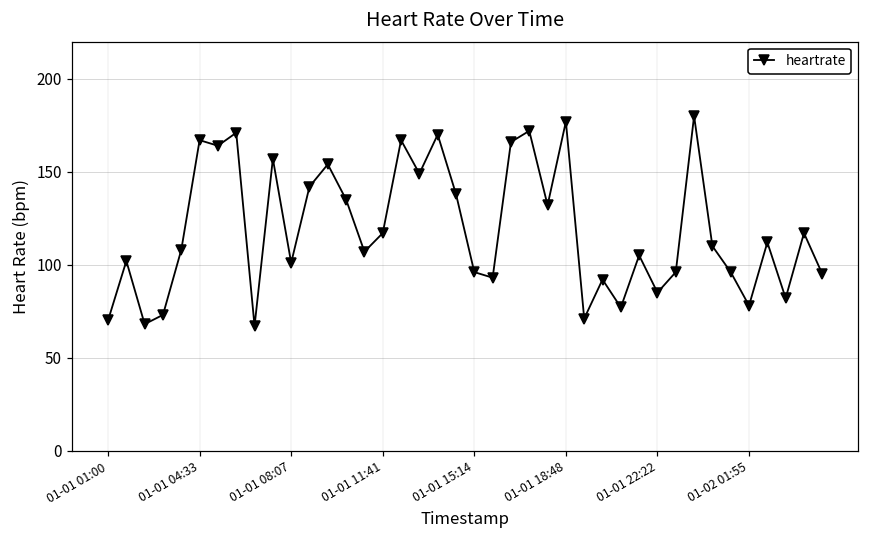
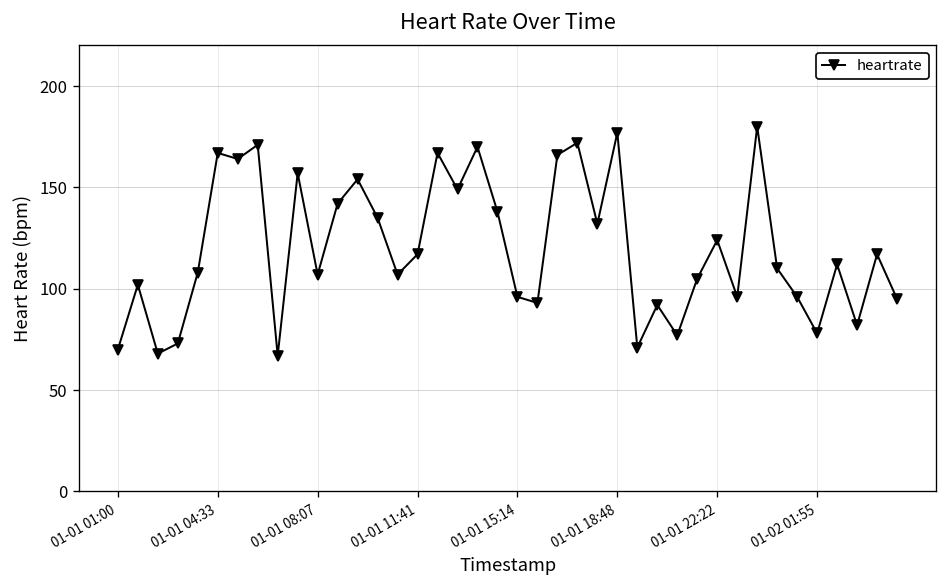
  {
    "01-01 01:00": 70,
    "01-01 04:33": 167,
-   "01-01 08:07": 101,
+   "01-01 08:07": 107,
    "01-01 11:41": 117,
    "01-01 15:14": 96,
    "01-01 18:48": 177,
-   "01-01 22:22": 85,
+   "01-01 22:22": 124,
    "01-02 01:55": 78
  }
